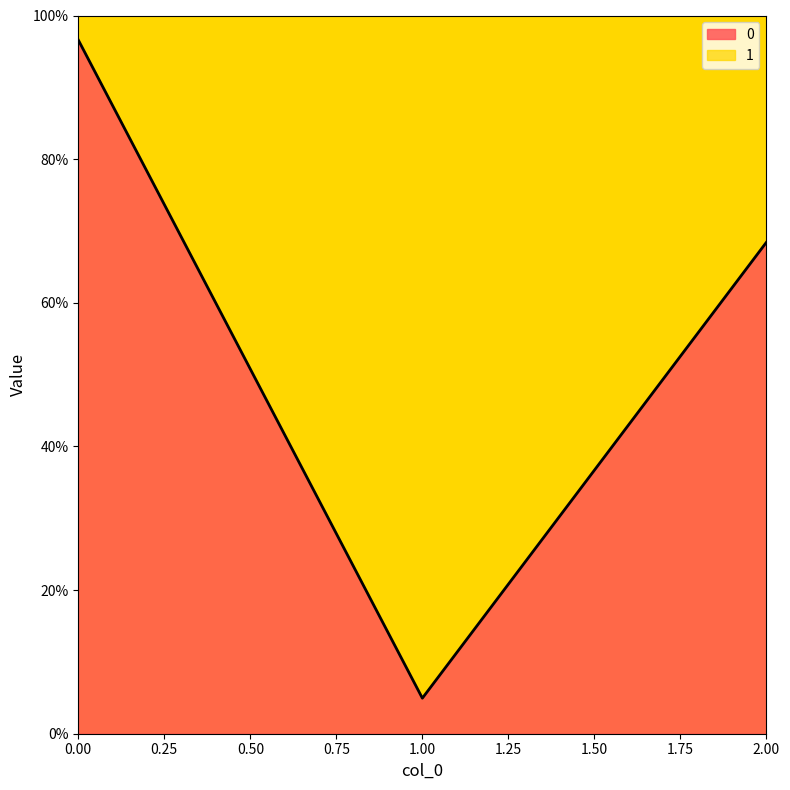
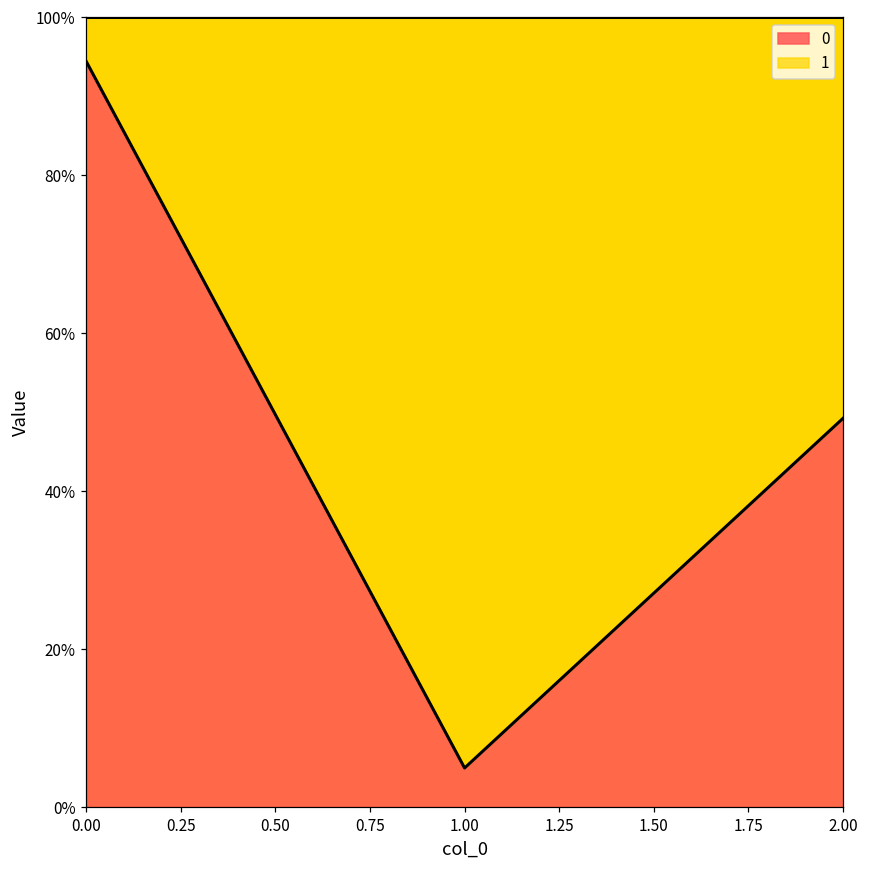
  {
    "0": {
-     "0.00": "97%",
+     "0.00": "94%",
      "1.00": "5%",
-     "2.00": "68%"
+     "2.00": "49%"
    },
    "1": {
      "1.00": "95%"
    }
  }
